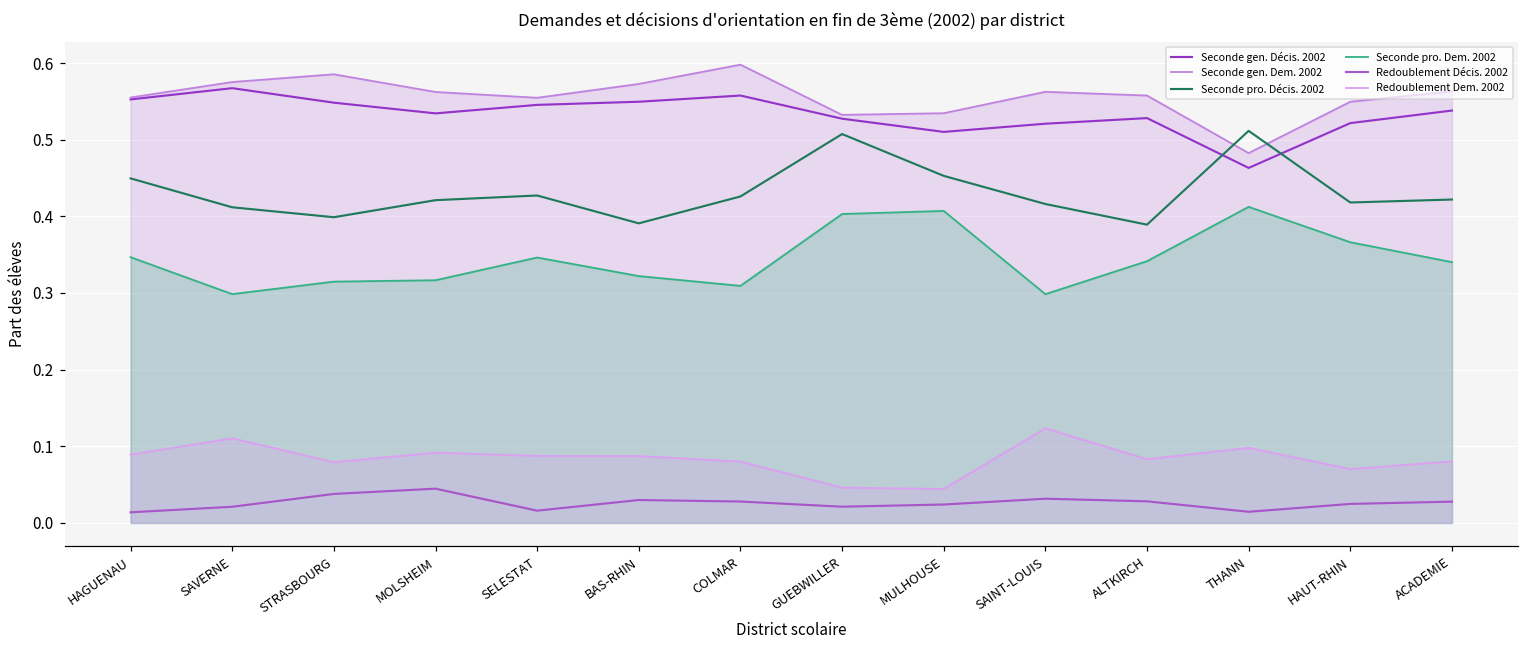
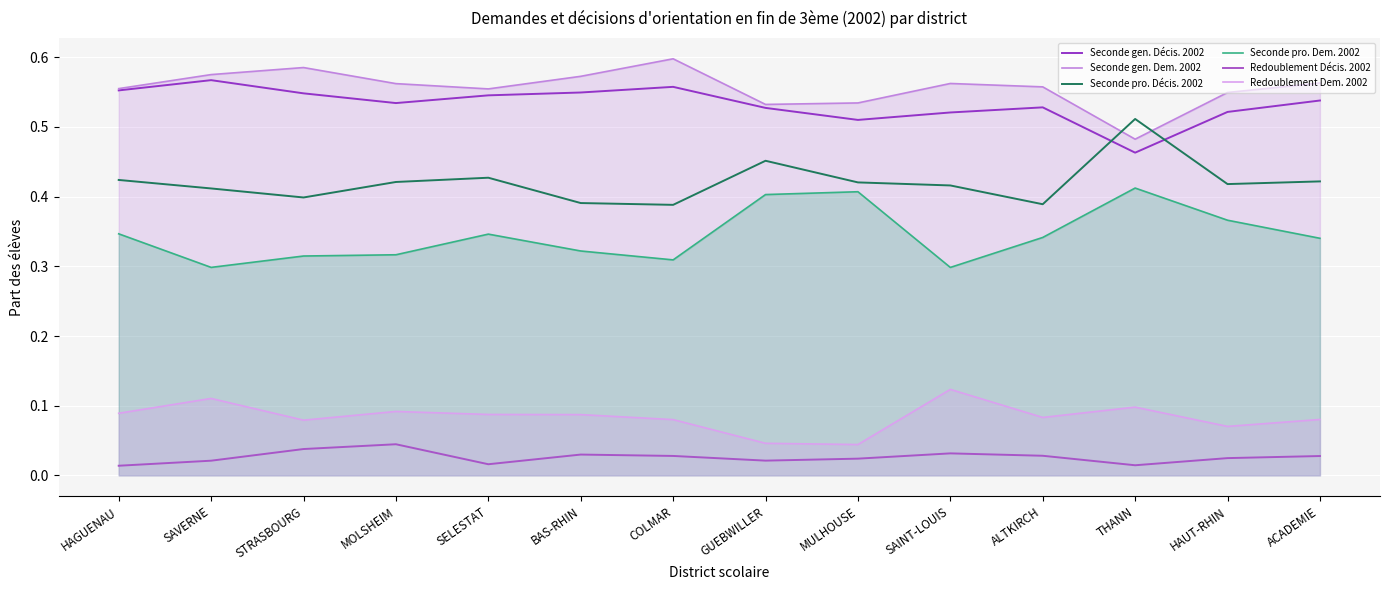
  {
    "Seconde pro. Décis. 2002": {
-     "HAGUENAU": 0.45,
+     "HAGUENAU": 0.42,
      "SAVERNE": 0.41,
      "STRASBOURG": 0.40,
      "MOLSHEIM": 0.42,
      "SELESTAT": 0.43,
      "BAS-RHIN": 0.39,
-     "COLMAR": 0.43,
-     "GUEBWILLER": 0.51,
-     "MULHOUSE": 0.45,
+     "COLMAR": 0.39,
+     "GUEBWILLER": 0.45,
+     "MULHOUSE": 0.42,
      "SAINT-LOUIS": 0.42,
      "ALTKIRCH": 0.39,
      "THANN": 0.51,
      "HAUT-RHIN": 0.42,
      "ACADEMIE": 0.42
    },
    "Seconde pro. Dem. 2002": {
      "HAGUENAU": 0.35,
      "SAVERNE": 0.30,
      "STRASBOURG": 0.31,
      "MOLSHEIM": 0.32,
      "SELESTAT": 0.35,
      "BAS-RHIN": 0.32,
      "COLMAR": 0.31,
      "GUEBWILLER": 0.40,
      "MULHOUSE": 0.41,
      "SAINT-LOUIS": 0.30,
      "ALTKIRCH": 0.34,
      "THANN": 0.41,
      "HAUT-RHIN": 0.37,
      "ACADEMIE": 0.34
    }
  }
